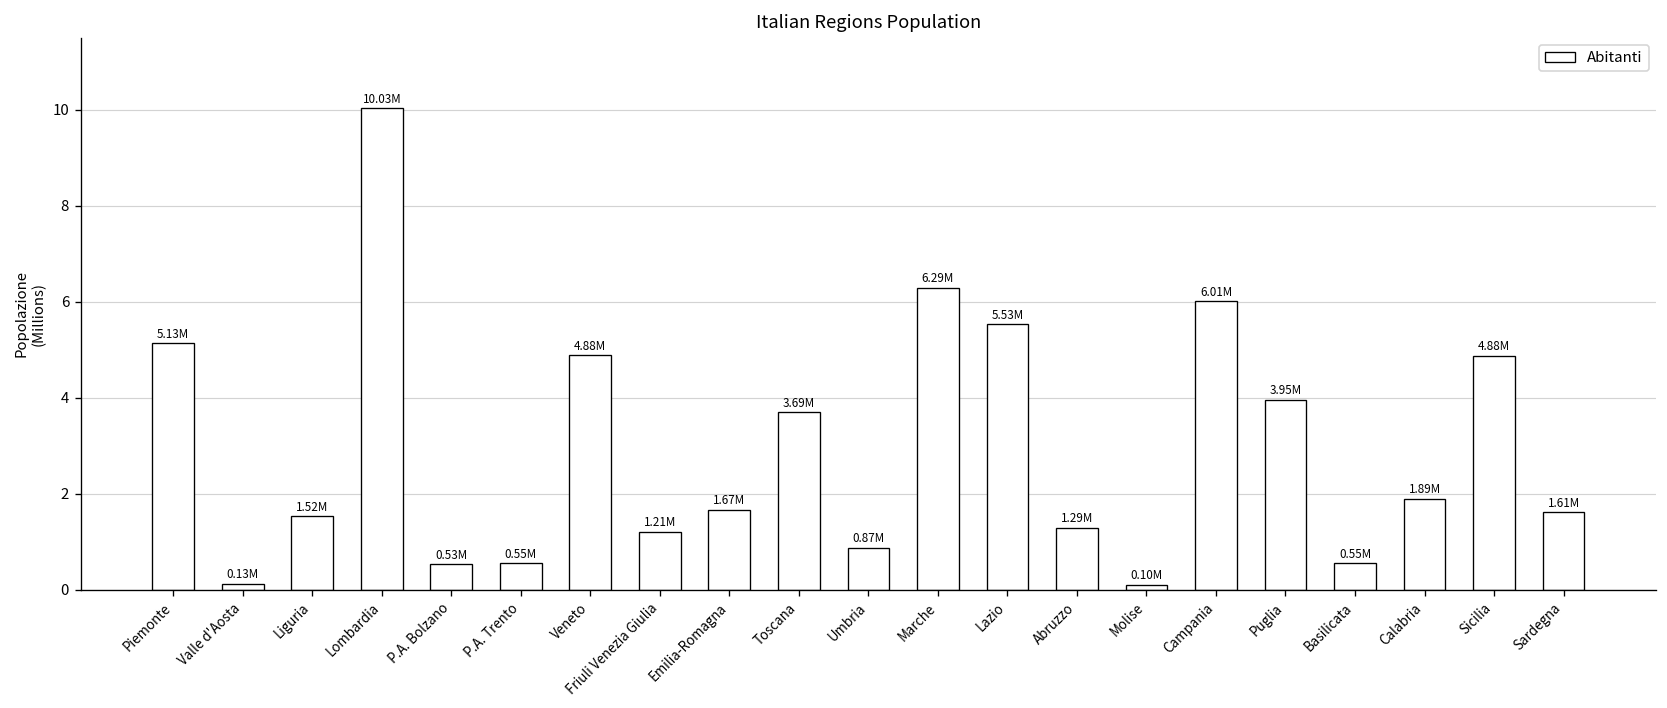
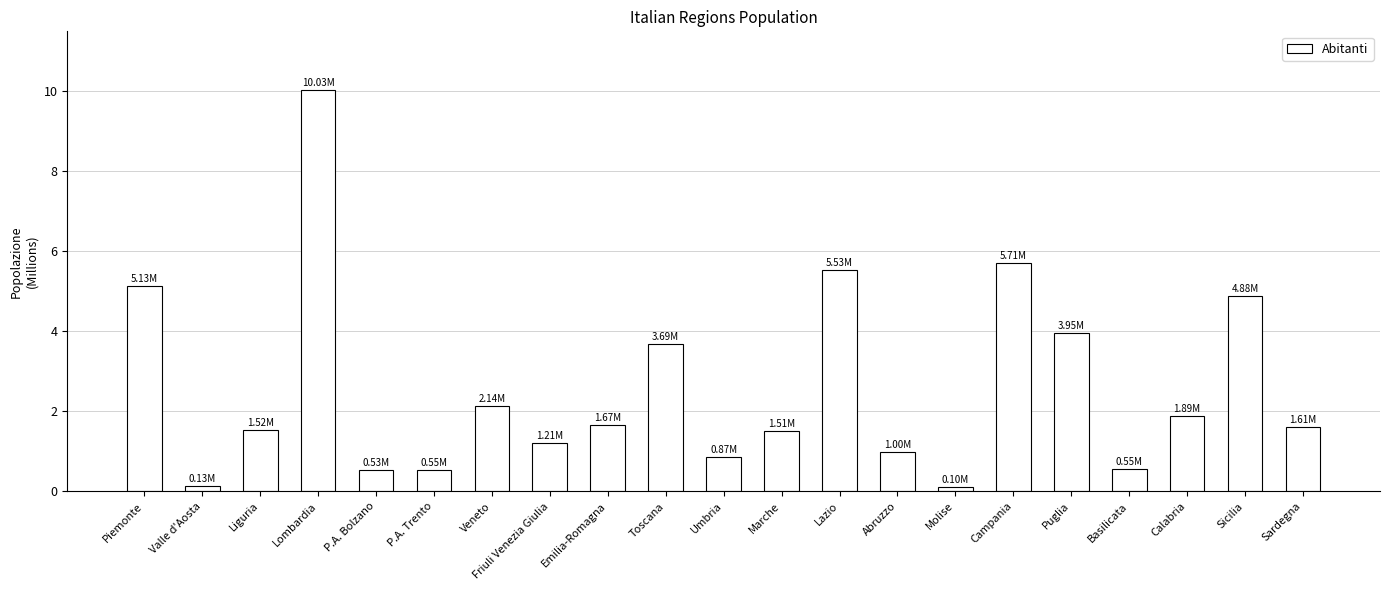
  {
    "Piemonte": "5.13M",
    "Valle d'Aosta": "0.13M",
    "Liguria": "1.52M",
    "Lombardia": "10.03M",
    "P.A. Bolzano": "0.53M",
    "P.A. Trento": "0.55M",
-   "Veneto": "4.88M",
+   "Veneto": "2.14M",
    "Friuli Venezia Giulia": "1.21M",
    "Emilia-Romagna": "1.67M",
    "Toscana": "3.69M",
    "Umbria": "0.87M",
-   "Marche": "6.29M",
+   "Marche": "1.51M",
    "Lazio": "5.53M",
-   "Abruzzo": "1.29M",
+   "Abruzzo": "1.00M",
    "Molise": "0.10M",
-   "Campania": "6.01M",
+   "Campania": "5.71M",
    "Puglia": "3.95M",
    "Basilicata": "0.55M",
    "Calabria": "1.89M",
    "Sicilia": "4.88M",
    "Sardegna": "1.61M"
  }
